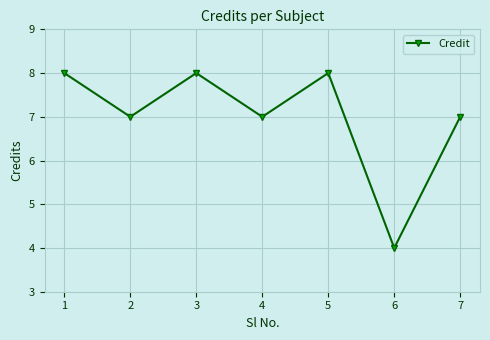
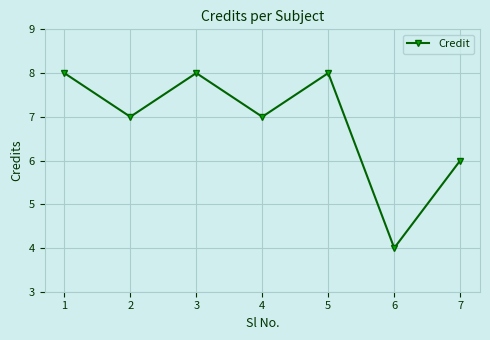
  {
    "1": 8,
    "2": 7,
    "3": 8,
    "4": 7,
    "5": 8,
    "6": 4,
-   "7": 7
+   "7": 6
  }
